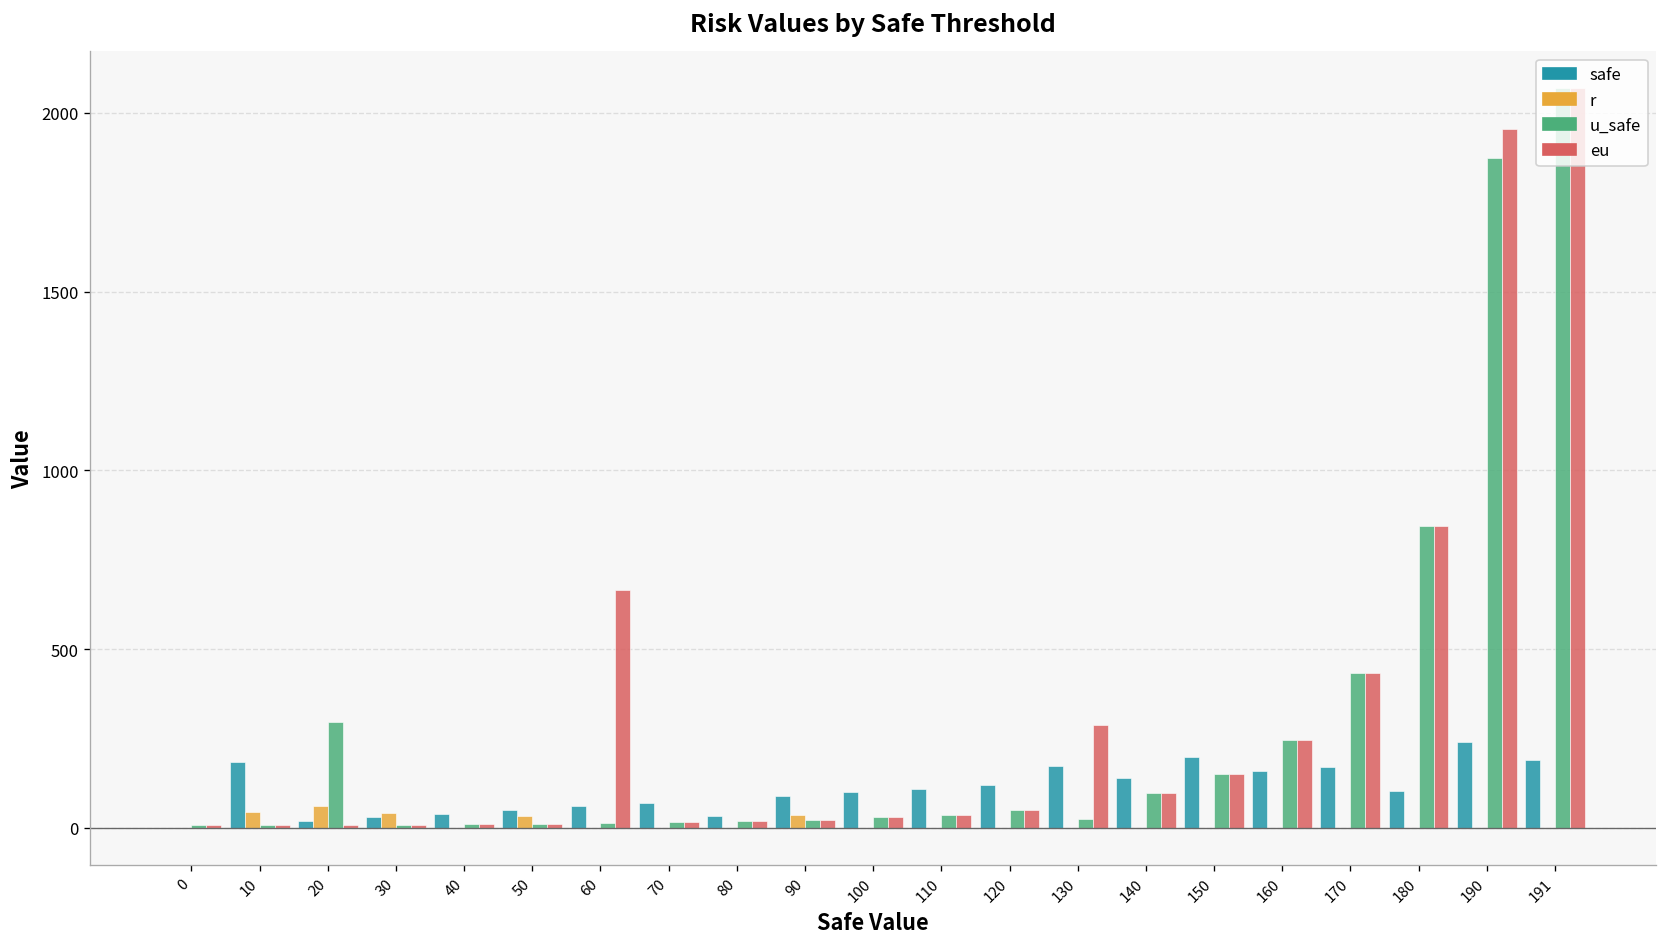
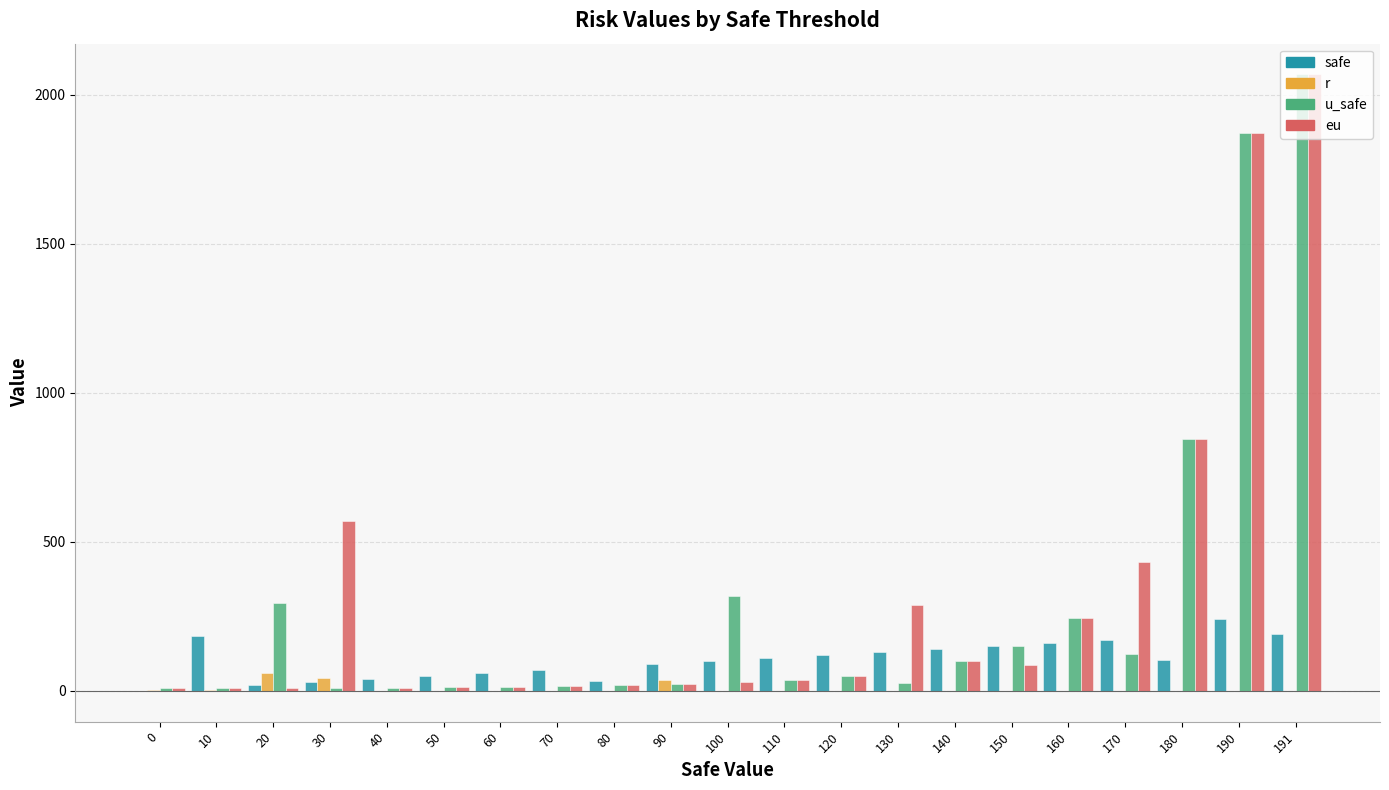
  {
    "safe": {
      "0": 0,
      "10": 180,
      "20": 20,
      "30": 30,
      "40": 40,
      "50": 50,
      "60": 60,
      "70": 70,
      "80": 30,
      "90": 90,
      "100": 100,
      "110": 110,
      "120": 120,
-     "130": 170,
+     "130": 130,
      "140": 140,
-     "150": 200,
+     "150": 150,
      "160": 160,
      "170": 170,
      "180": 100,
      "190": 240,
      "191": 190
    },
    "r": {
-     "10": 40,
+     "10": 0,
      "20": 60,
      "30": 40,
-     "50": 30,
+     "50": 0,
      "90": 40
    },
    "u_safe": {
      "20": 300,
      "30": 10,
      "40": 10,
      "50": 10,
      "60": 10,
      "70": 20,
      "80": 20,
      "90": 20,
-     "100": 30,
+     "100": 320,
      "110": 40,
      "120": 50,
      "130": 30,
      "140": 100,
      "150": 150,
      "160": 240,
-     "170": 430,
+     "170": 120,
      "180": 850,
      "190": 1870
    },
    "eu": {
      "20": 10,
-     "30": 10,
+     "30": 570,
      "40": 10,
      "50": 10,
-     "60": 670,
+     "60": 10,
      "70": 20,
      "80": 20,
      "90": 20,
      "100": 30,
      "110": 40,
      "120": 50,
      "130": 290,
      "140": 100,
-     "150": 150,
+     "150": 90,
      "160": 240,
      "170": 430,
      "180": 850,
-     "190": 1960
+     "190": 1870
    }
  }
